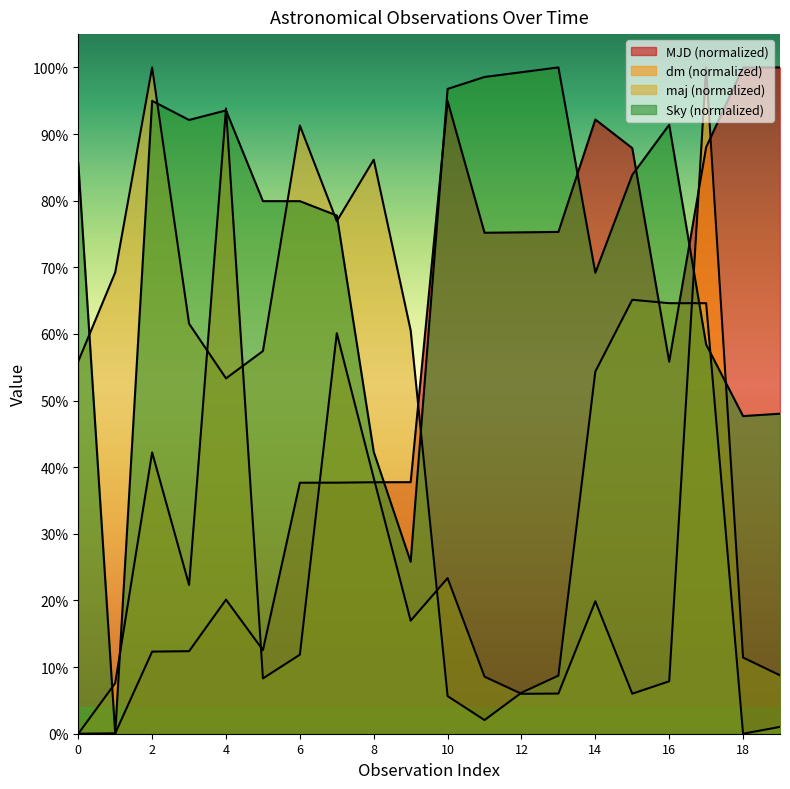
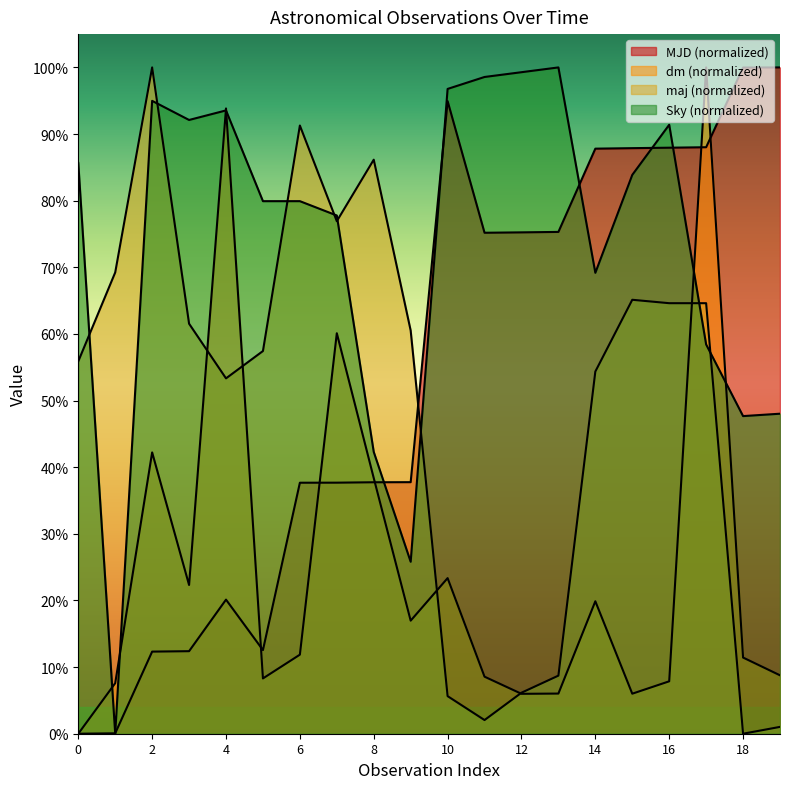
  {
    "MJD (normalized)": {
      "2": "12%",
      "4": "20%",
      "6": "38%",
      "8": "38%",
      "10": "95%",
      "12": "75%",
-     "14": "92%",
-     "16": "56%"
+     "14": "88%",
+     "16": "88%"
    },
    "Sky (normalized)": {
      "0": "86%",
      "2": "95%",
      "6": "80%",
      "8": "42%",
      "10": "97%",
      "12": "99%",
      "14": "69%",
      "16": "91%",
      "18": "48%"
    }
  }
